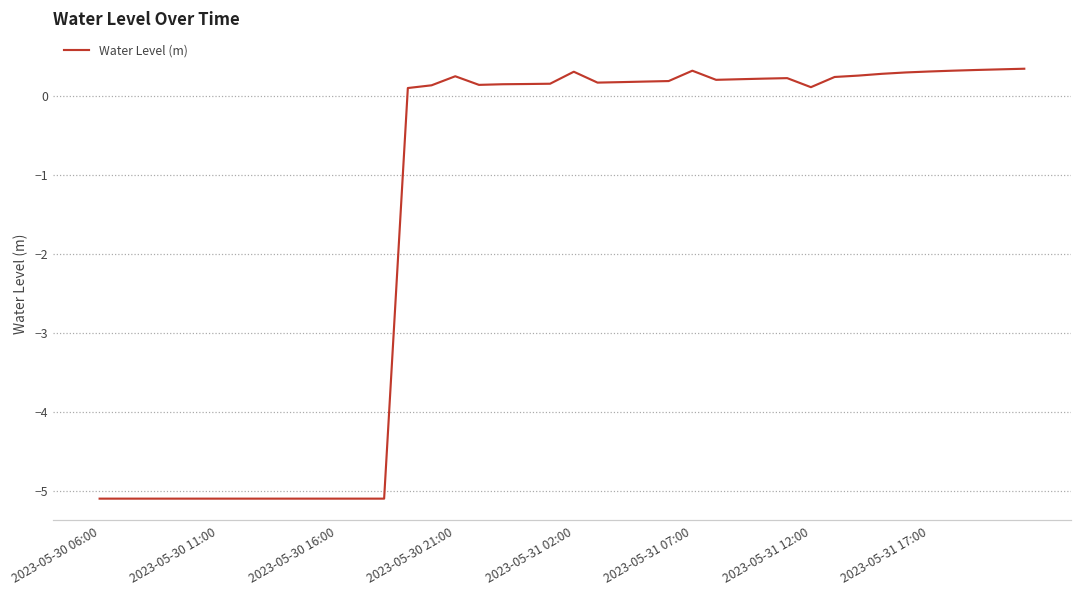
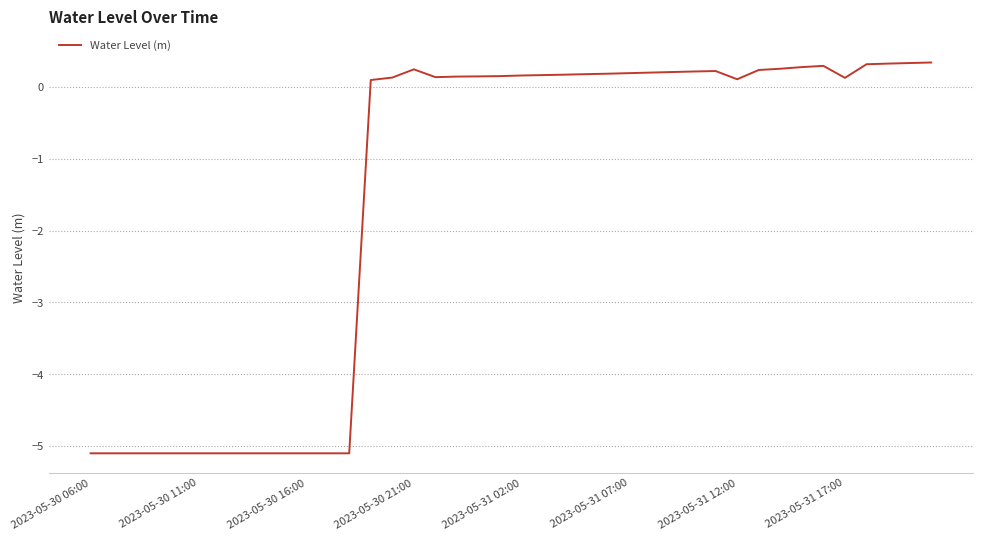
  {
    "2023-05-30 06:00": -5.1,
    "2023-05-30 11:00": -5.1,
    "2023-05-30 16:00": -5.1,
    "2023-05-30 21:00": 0.2,
-   "2023-05-31 02:00": 0.3,
-   "2023-05-31 07:00": 0.3,
+   "2023-05-31 02:00": 0.2,
+   "2023-05-31 07:00": 0.2,
    "2023-05-31 12:00": 0.1,
-   "2023-05-31 17:00": 0.3
+   "2023-05-31 17:00": 0.1
  }
